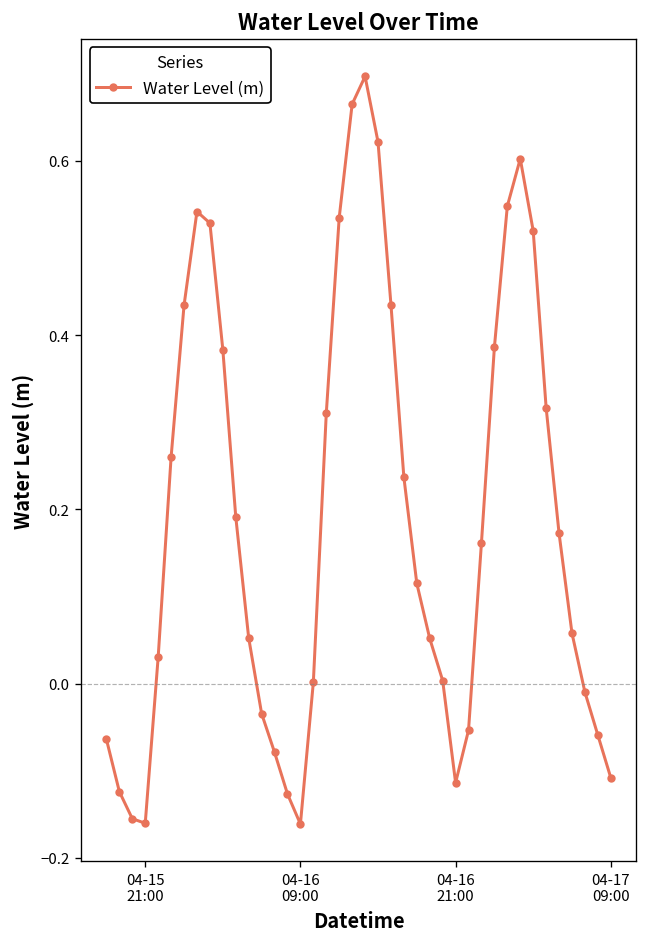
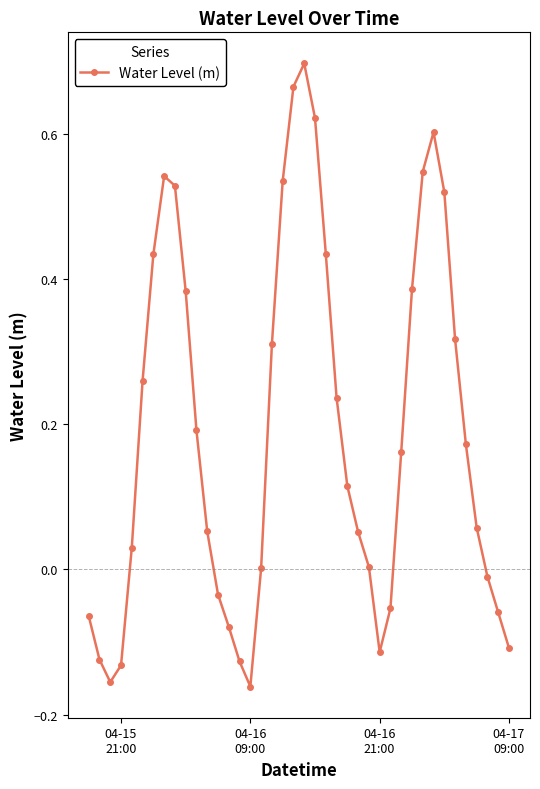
  {
-   "04-15 21:00": -0.16,
+   "04-15 21:00": -0.13,
    "04-16 09:00": -0.16,
    "04-16 21:00": -0.11,
    "04-17 09:00": -0.11
  }
